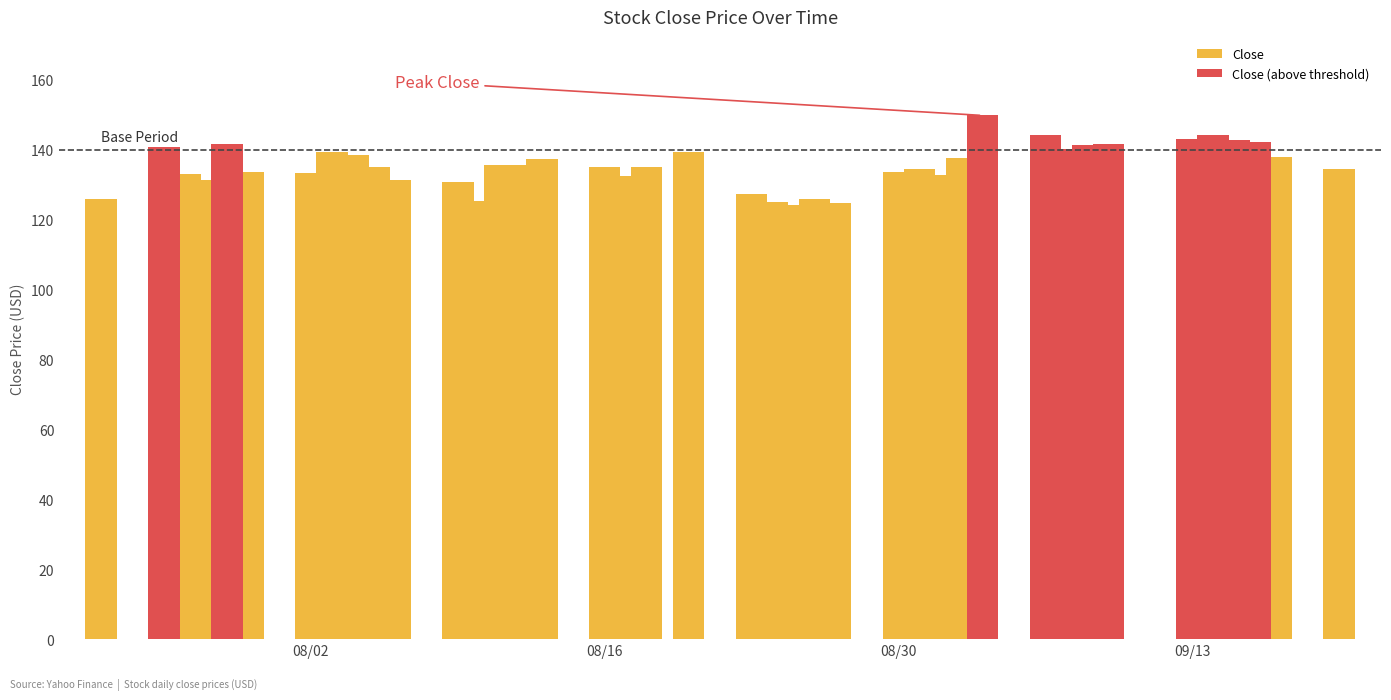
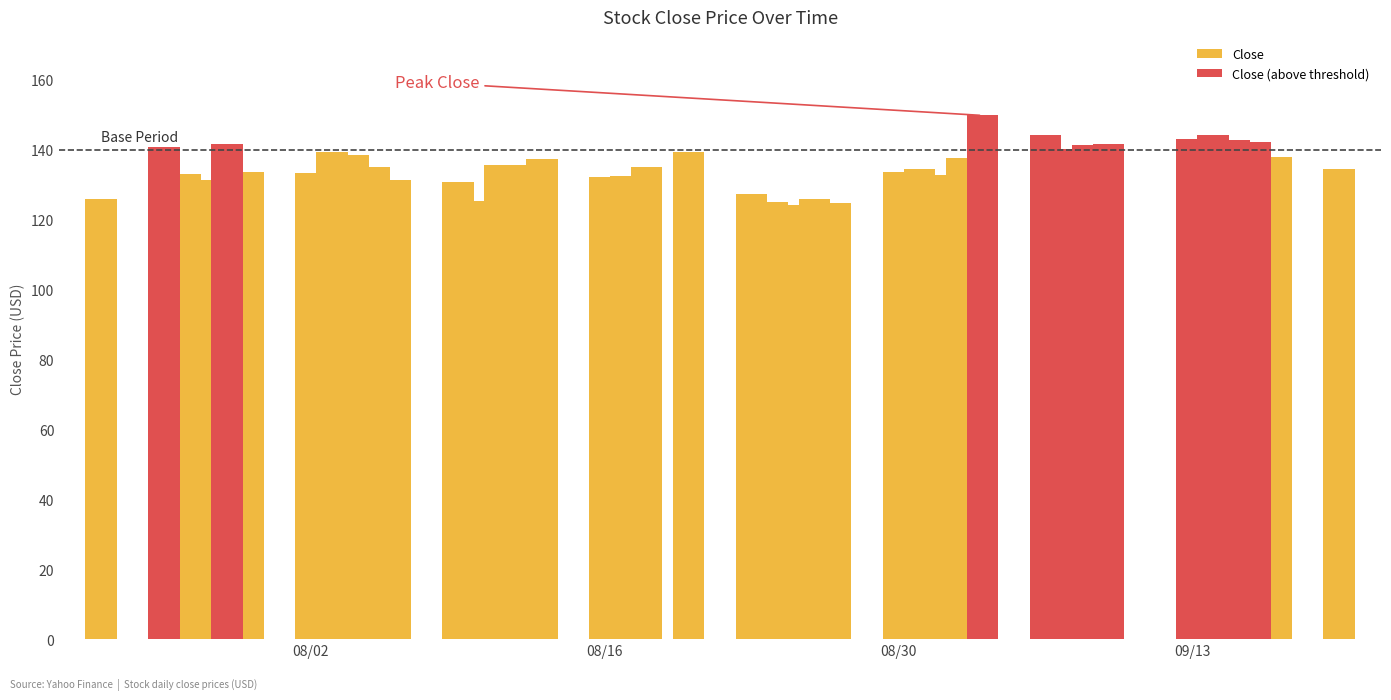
  {
    "Close": {
      "08/02": 133,
-     "08/16": 135,
+     "08/16": 132,
      "08/30": 134,
      "09/13": 143
    },
    "Close (above threshold)": {
      "09/13": 143
    }
  }
